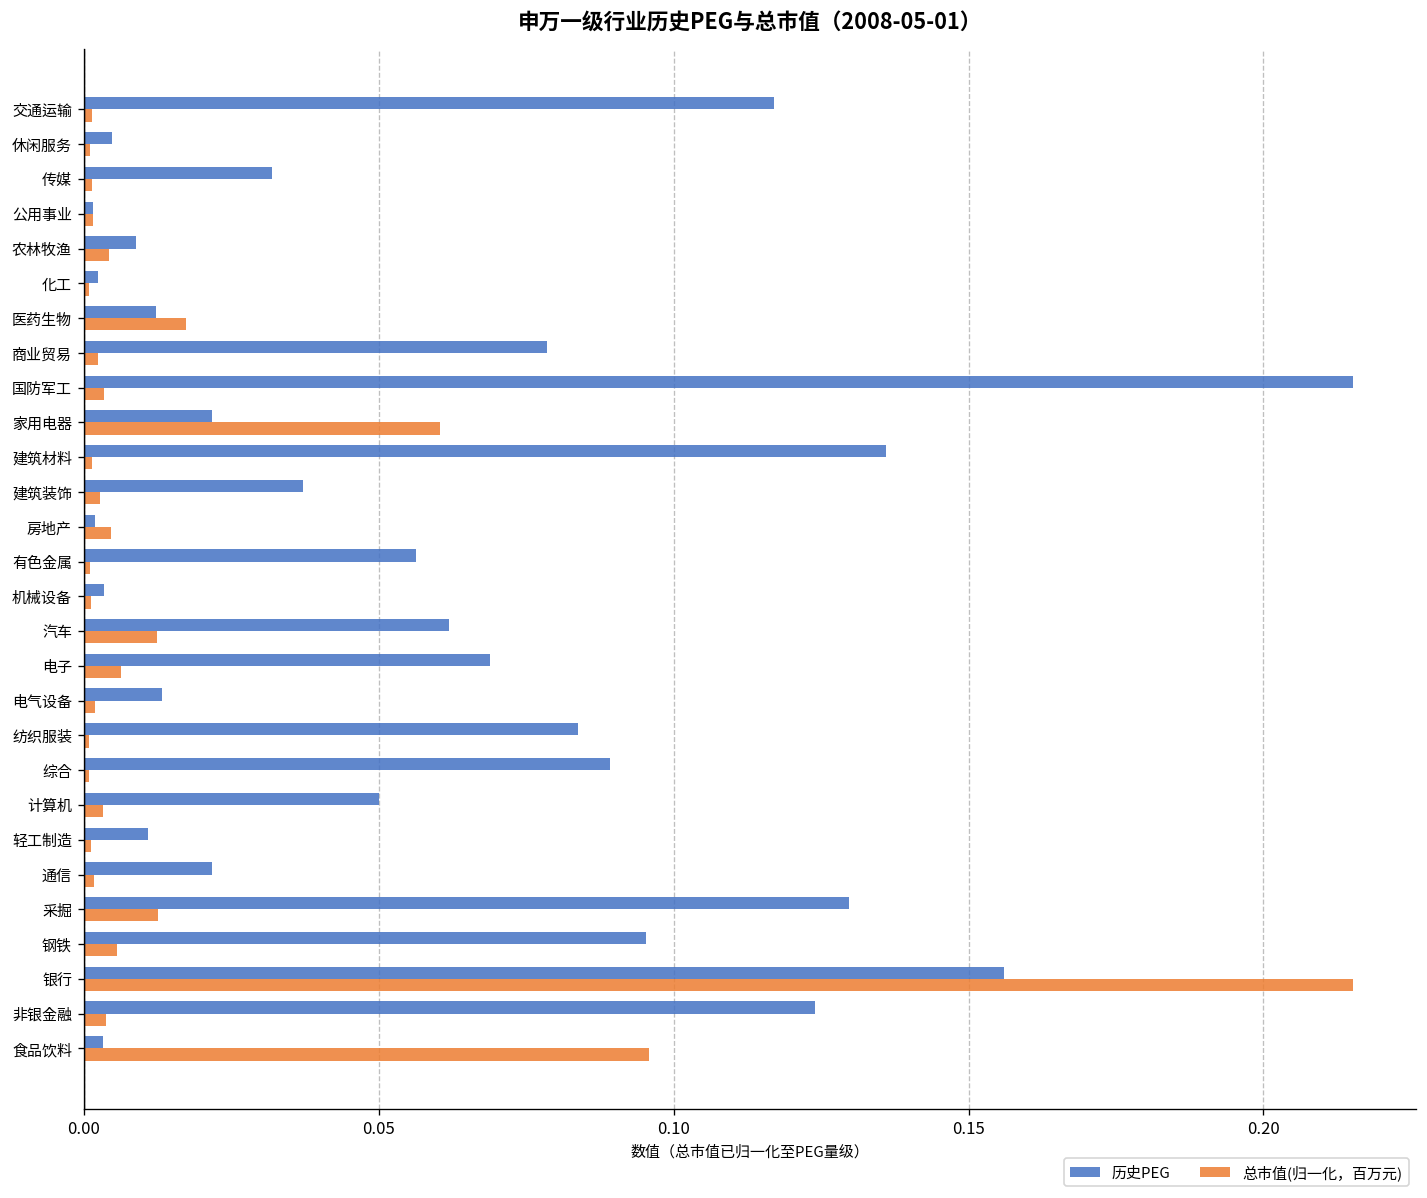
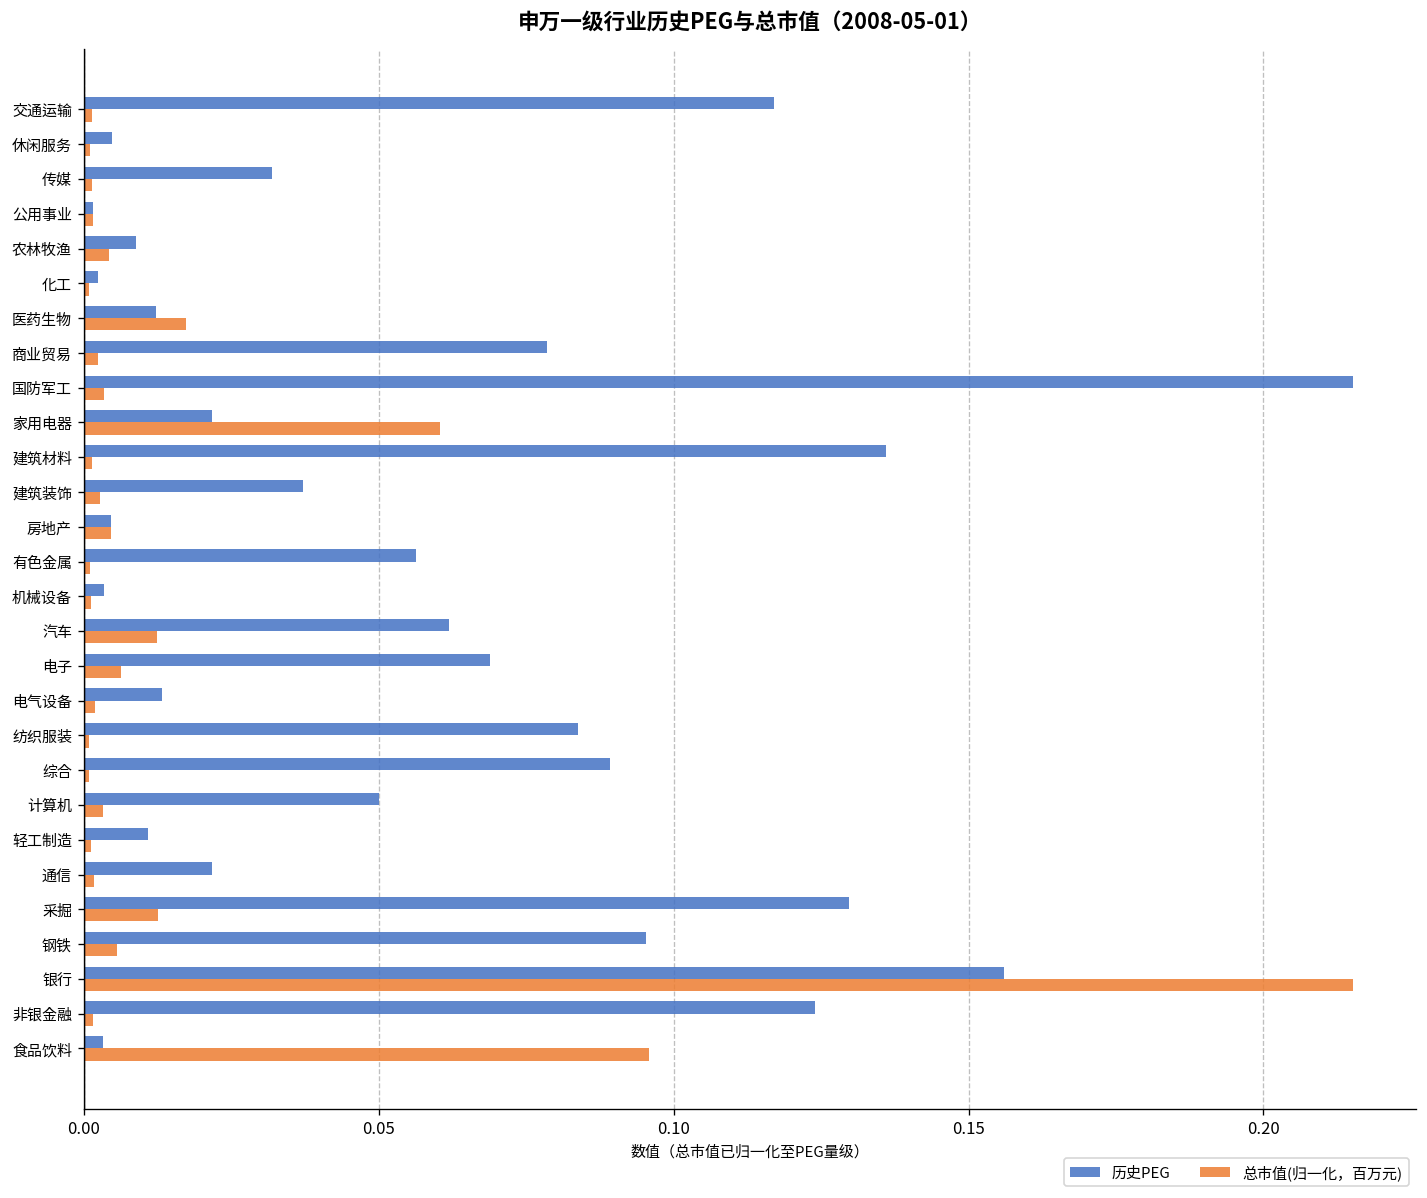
  {
    "历史PEG": {
      "交通运输": 0.117,
      "休闲服务": 0.005,
      "传媒": 0.032,
      "公用事业": 0.002,
      "农林牧渔": 0.009,
      "化工": 0.003,
      "医药生物": 0.012,
      "商业贸易": 0.079,
      "国防军工": 0.215,
      "家用电器": 0.022,
      "建筑材料": 0.136,
      "建筑装饰": 0.037,
-     "房地产": 0.002,
+     "房地产": 0.005,
      "有色金属": 0.056,
      "机械设备": 0.003,
      "汽车": 0.062,
      "电子": 0.069,
      "电气设备": 0.013,
      "纺织服装": 0.084,
      "综合": 0.089,
      "计算机": 0.050,
      "轻工制造": 0.011,
      "通信": 0.022,
      "采掘": 0.130,
      "钢铁": 0.095,
      "银行": 0.156,
      "非银金融": 0.124,
      "食品饮料": 0.003
    },
    "总市值(归一化，百万元)": {
      "交通运输": 0.001,
      "休闲服务": 0.001,
      "传媒": 0.001,
      "公用事业": 0.002,
      "农林牧渔": 0.004,
      "化工": 0.001,
      "医药生物": 0.017,
      "商业贸易": 0.002,
      "国防军工": 0.003,
      "家用电器": 0.060,
      "建筑材料": 0.001,
      "建筑装饰": 0.003,
      "房地产": 0.005,
      "有色金属": 0.001,
      "机械设备": 0.001,
      "汽车": 0.012,
      "电子": 0.006,
      "电气设备": 0.002,
      "纺织服装": 0.001,
      "综合": 0.001,
      "计算机": 0.003,
      "轻工制造": 0.001,
      "通信": 0.002,
      "采掘": 0.013,
      "钢铁": 0.006,
      "银行": 0.215,
-     "非银金融": 0.004,
+     "非银金融": 0.002,
      "食品饮料": 0.096
    }
  }
